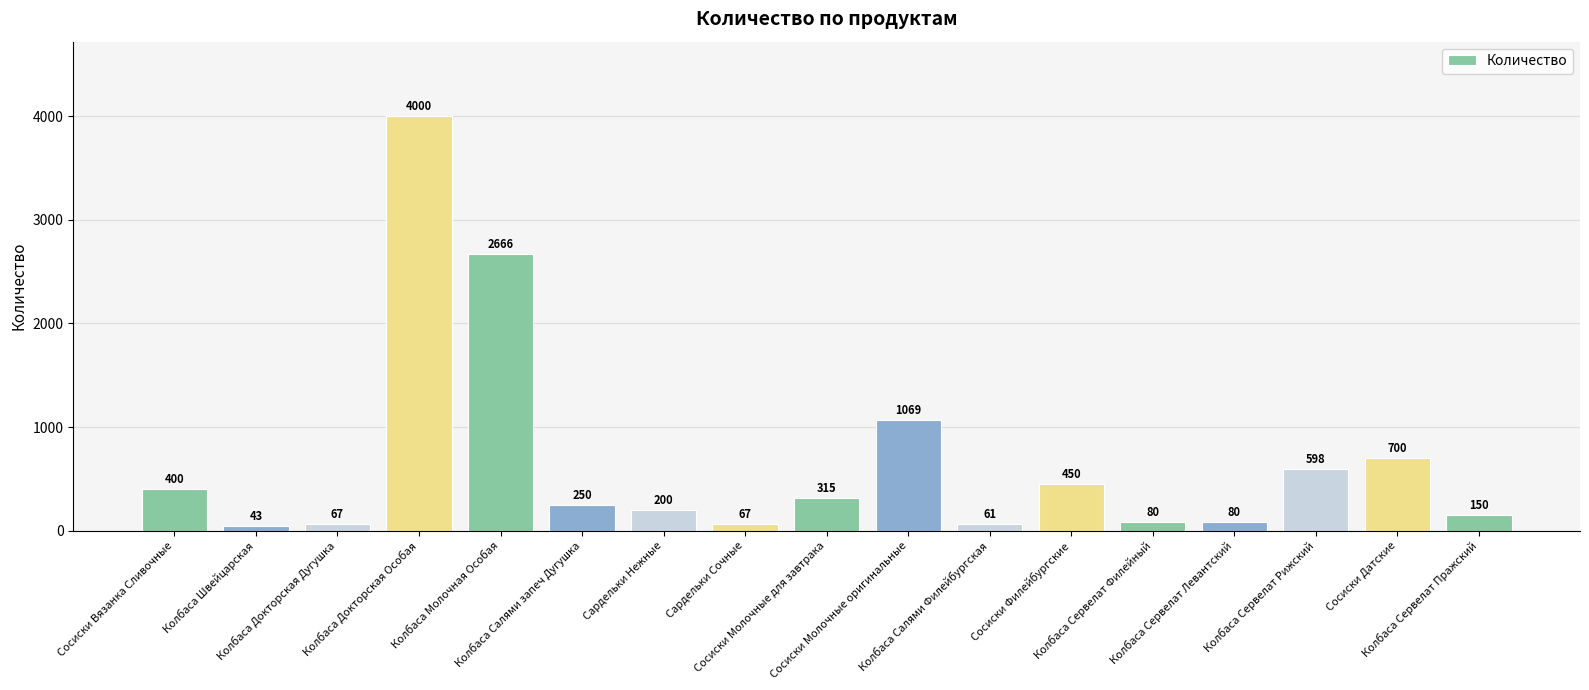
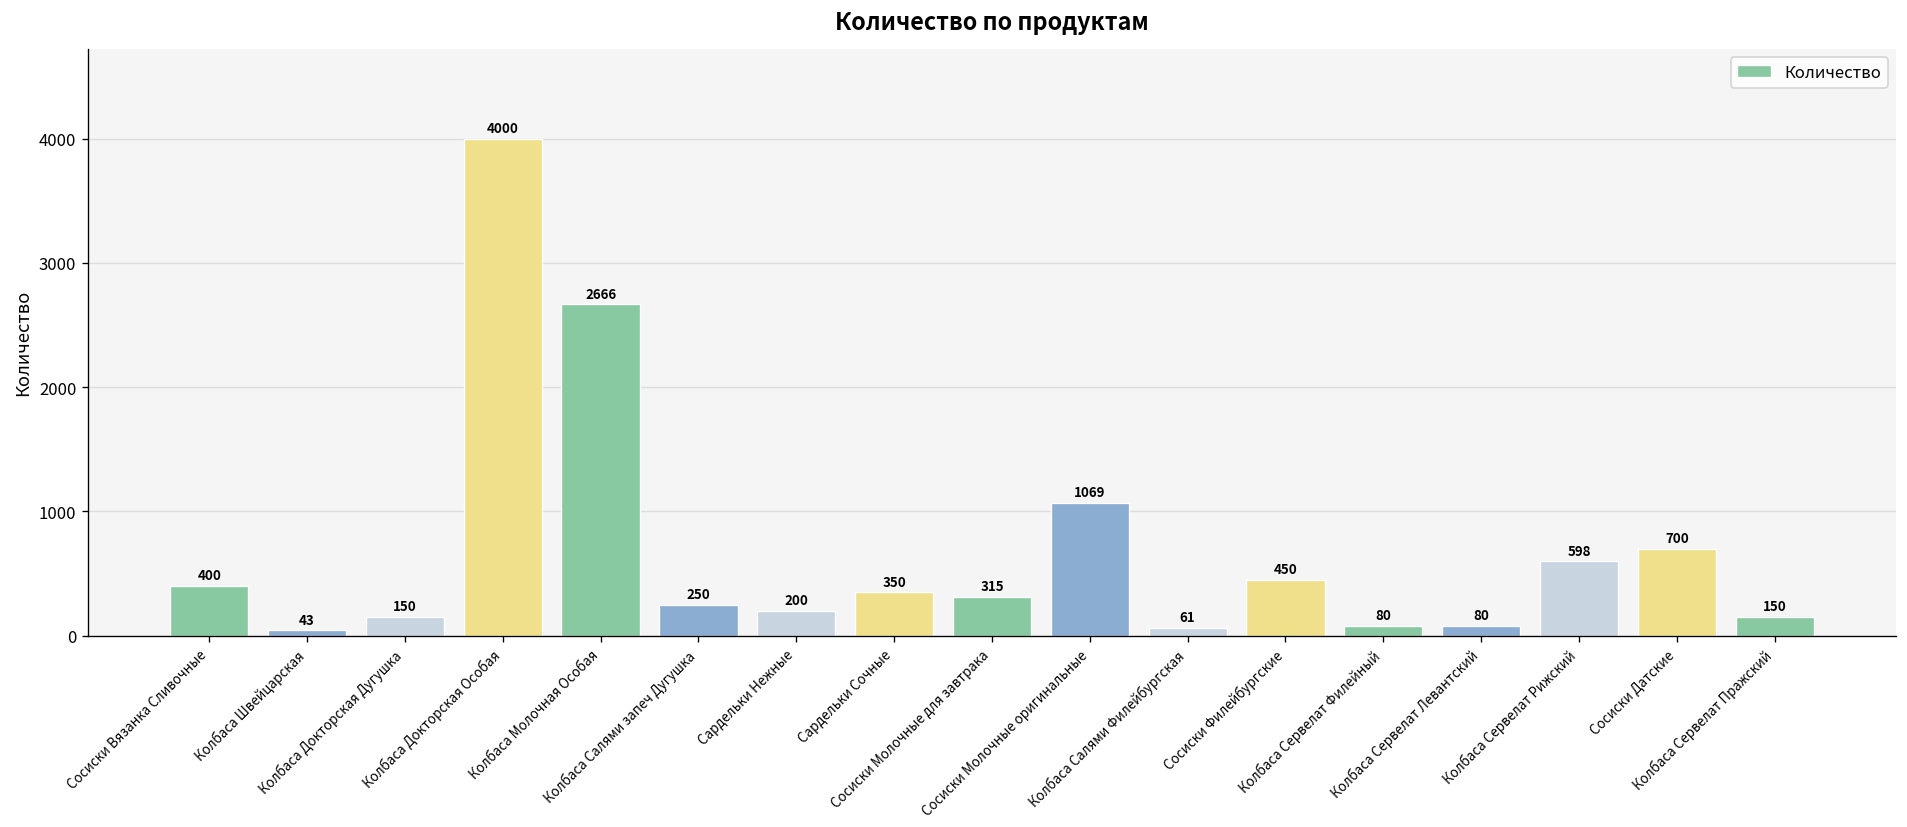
  {
    "Сосиски Вязанка Сливочные": 400,
    "Колбаса Швейцарская": 43,
-   "Колбаса Докторская Дугушка": 67,
+   "Колбаса Докторская Дугушка": 150,
    "Колбаса Докторская Особая": 4000,
    "Колбаса Молочная Особая": 2666,
    "Колбаса Салями запеч Дугушка": 250,
    "Сардельки Нежные": 200,
-   "Сардельки Сочные": 67,
+   "Сардельки Сочные": 350,
    "Сосиски Молочные для завтрака": 315,
    "Сосиски Молочные оригинальные": 1069,
    "Колбаса Салями Филейбургская": 61,
    "Сосиски Филейбургские": 450,
    "Колбаса Сервелат Филейный": 80,
    "Колбаса Сервелат Левантский": 80,
    "Колбаса Сервелат Рижский": 598,
    "Сосиски Датские": 700,
    "Колбаса Сервелат Пражский": 150
  }
